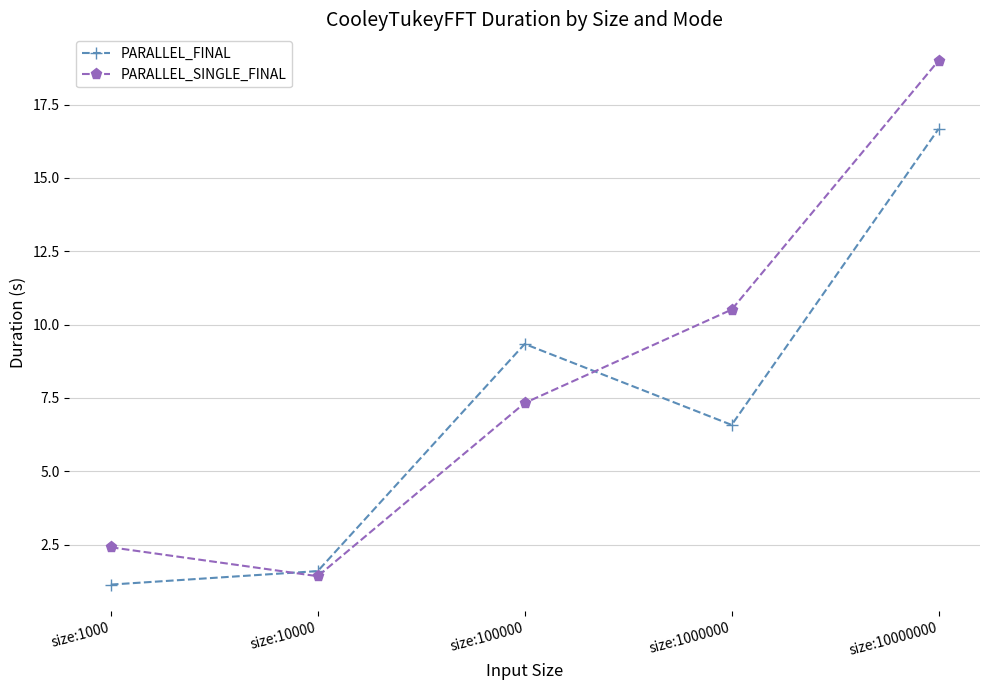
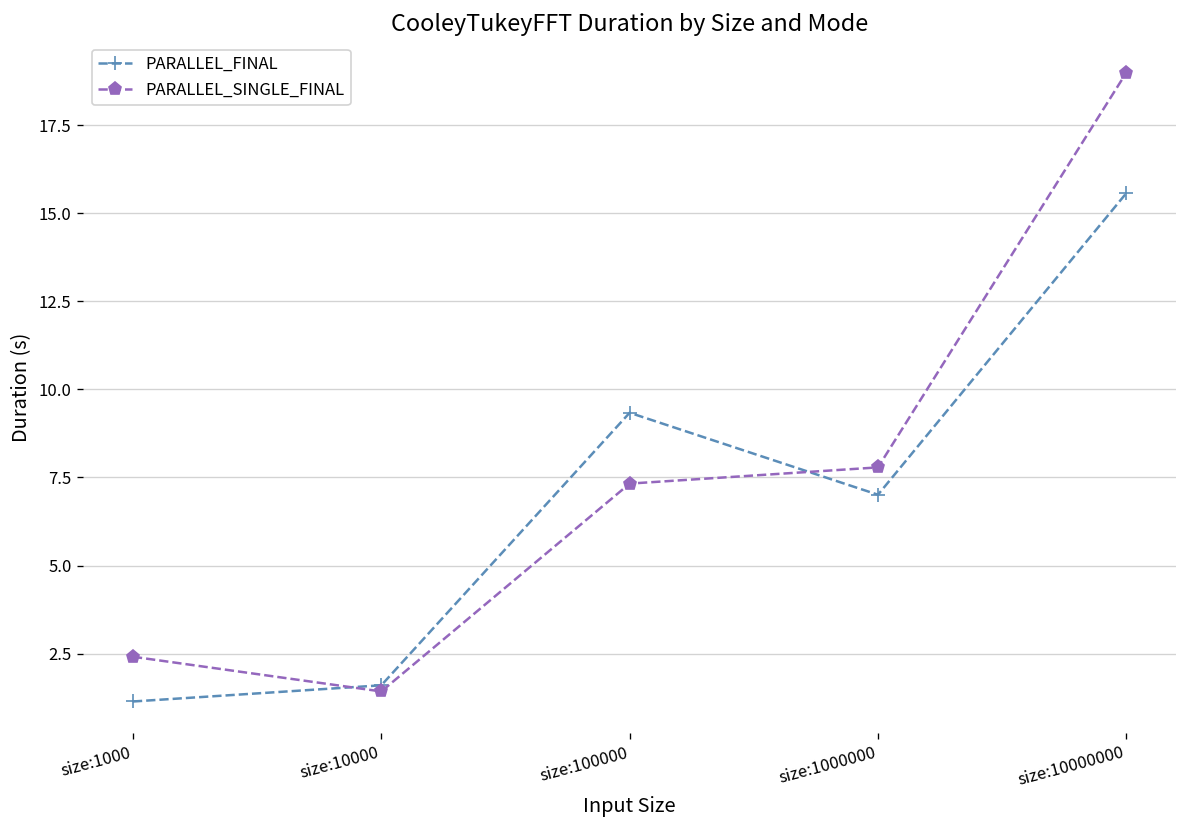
  {
    "PARALLEL_FINAL": {
      "size:1000": 1.1,
      "size:10000": 1.6,
      "size:100000": 9.3,
-     "size:1000000": 6.6,
-     "size:10000000": 16.7
+     "size:1000000": 7.0,
+     "size:10000000": 15.6
    },
    "PARALLEL_SINGLE_FINAL": {
      "size:1000": 2.4,
      "size:10000": 1.4,
      "size:100000": 7.3,
-     "size:1000000": 10.5,
+     "size:1000000": 7.8,
      "size:10000000": 19.0
    }
  }
